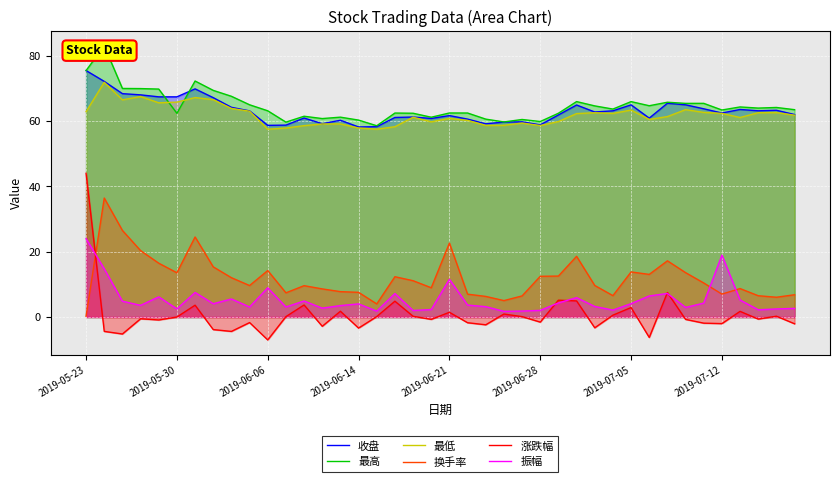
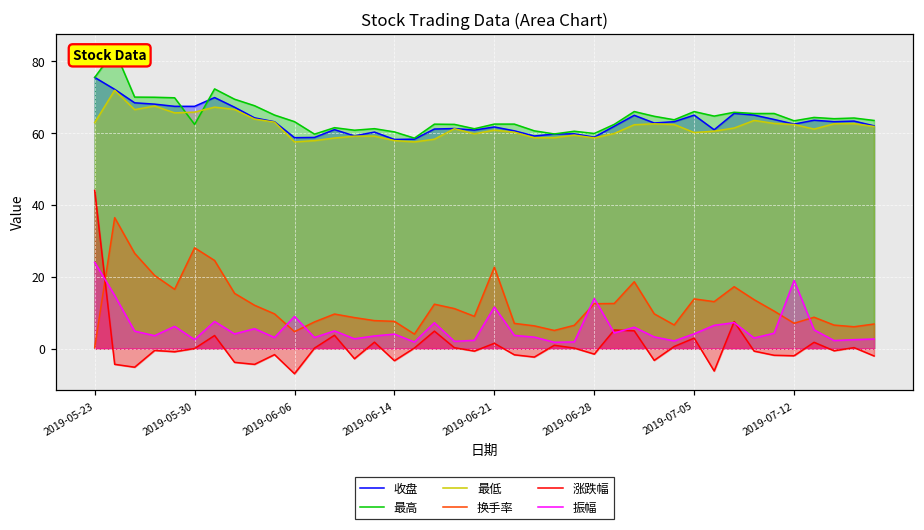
  {
    "收盘": {
      "2019-05-30": 67,
      "2019-06-06": 59,
      "2019-06-21": 62,
      "2019-07-05": 65
    },
    "最高": {
      "2019-05-30": 62,
      "2019-06-06": 63,
      "2019-06-14": 60,
      "2019-06-21": 62,
      "2019-06-28": 60,
      "2019-07-05": 66,
      "2019-07-12": 63
    },
    "最低": {
      "2019-05-23": 63,
      "2019-05-30": 66,
      "2019-06-06": 58,
      "2019-06-21": 61,
-     "2019-07-05": 63
+     "2019-07-05": 60
    },
    "换手率": {
      "2019-05-23": 0,
-     "2019-05-30": 14,
-     "2019-06-06": 14,
+     "2019-05-30": 28,
+     "2019-06-06": 5,
      "2019-06-14": 8,
      "2019-06-21": 23,
      "2019-06-28": 12,
      "2019-07-05": 14,
      "2019-07-12": 7
    },
    "振幅": {
      "2019-05-23": 24,
      "2019-05-30": 2,
      "2019-06-06": 9,
      "2019-06-14": 4,
      "2019-06-21": 12,
-     "2019-06-28": 2,
+     "2019-06-28": 14,
      "2019-07-05": 4,
      "2019-07-12": 19
    }
  }
